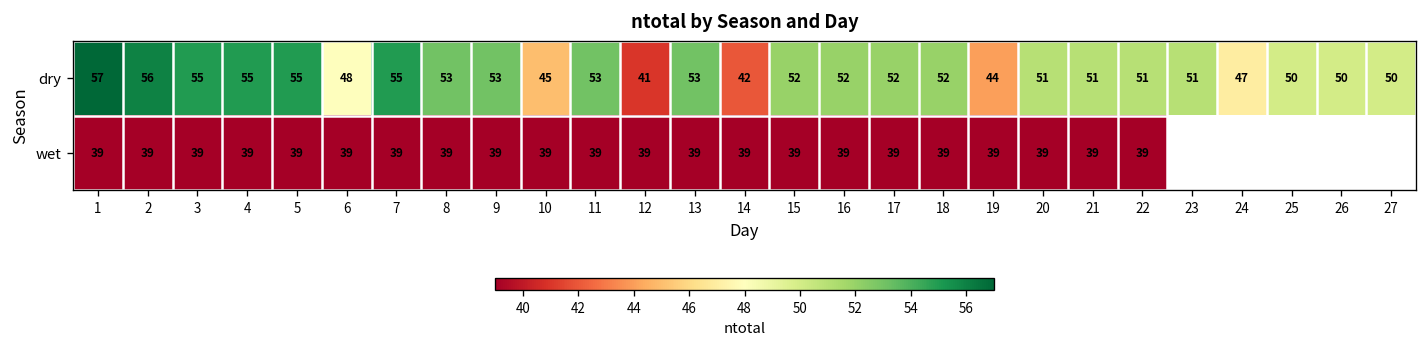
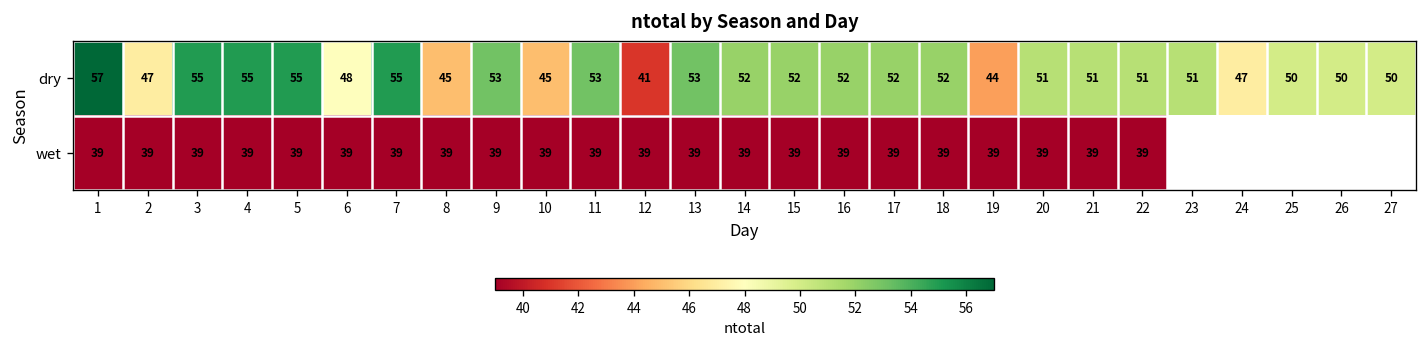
  {
    "dry": {
      "1": 57,
-     "2": 56,
+     "2": 47,
      "3": 55,
      "4": 55,
      "5": 55,
      "6": 48,
      "7": 55,
-     "8": 53,
+     "8": 45,
      "9": 53,
      "10": 45,
      "11": 53,
      "12": 41,
      "13": 53,
-     "14": 42,
+     "14": 52,
      "15": 52,
      "16": 52,
      "17": 52,
      "18": 52,
      "19": 44,
      "20": 51,
      "21": 51,
      "22": 51,
      "23": 51,
      "24": 47,
      "25": 50,
      "26": 50,
      "27": 50
    },
    "wet": {
      "1": 39,
      "2": 39,
      "3": 39,
      "4": 39,
      "5": 39,
      "6": 39,
      "7": 39,
      "8": 39,
      "9": 39,
      "10": 39,
      "11": 39,
      "12": 39,
      "13": 39,
      "14": 39,
      "15": 39,
      "16": 39,
      "17": 39,
      "18": 39,
      "19": 39,
      "20": 39,
      "21": 39,
      "22": 39
    }
  }
